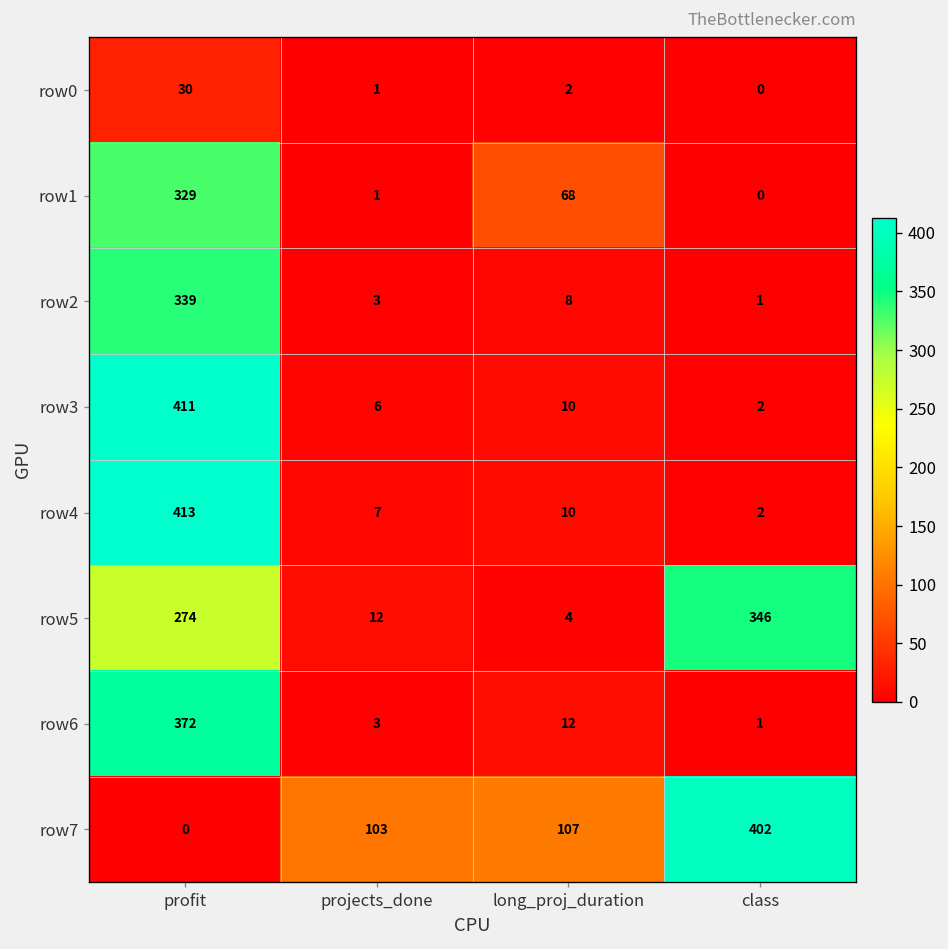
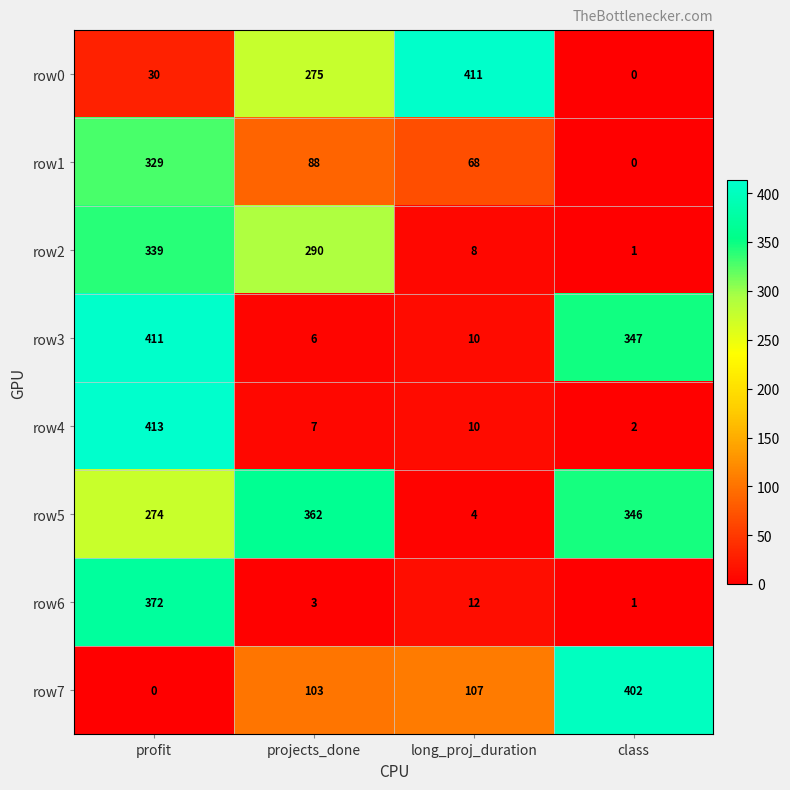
  {
    "row0": {
      "profit": 30,
-     "projects_done": 1,
-     "long_proj_duration": 2,
+     "projects_done": 275,
+     "long_proj_duration": 411,
      "class": 0
    },
    "row1": {
      "profit": 329,
-     "projects_done": 1,
+     "projects_done": 88,
      "long_proj_duration": 68,
      "class": 0
    },
    "row2": {
      "profit": 339,
-     "projects_done": 3,
+     "projects_done": 290,
      "long_proj_duration": 8,
      "class": 1
    },
    "row3": {
      "profit": 411,
      "projects_done": 6,
      "long_proj_duration": 10,
-     "class": 2
+     "class": 347
    },
    "row4": {
      "profit": 413,
      "projects_done": 7,
      "long_proj_duration": 10,
      "class": 2
    },
    "row5": {
      "profit": 274,
-     "projects_done": 12,
+     "projects_done": 362,
      "long_proj_duration": 4,
      "class": 346
    },
    "row6": {
      "profit": 372,
      "projects_done": 3,
      "long_proj_duration": 12,
      "class": 1
    },
    "row7": {
      "profit": 0,
      "projects_done": 103,
      "long_proj_duration": 107,
      "class": 402
    }
  }
